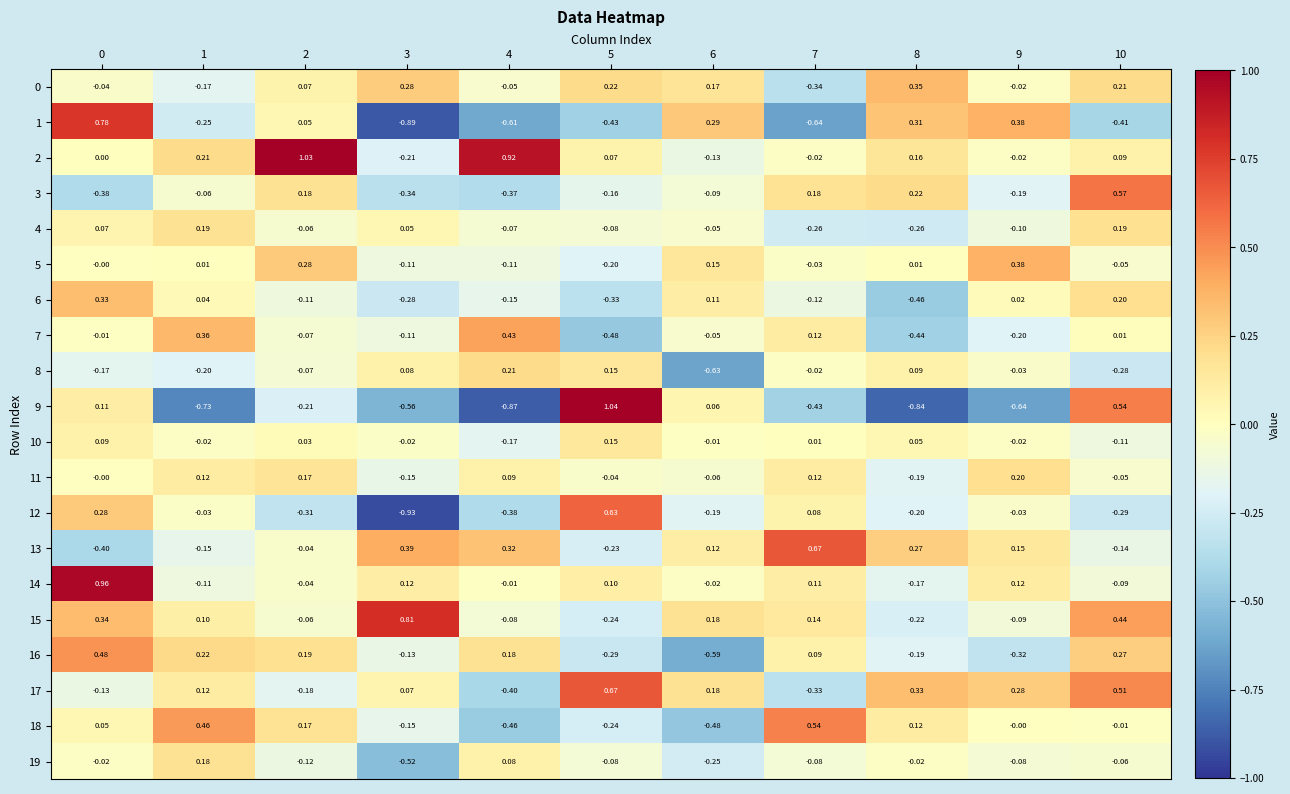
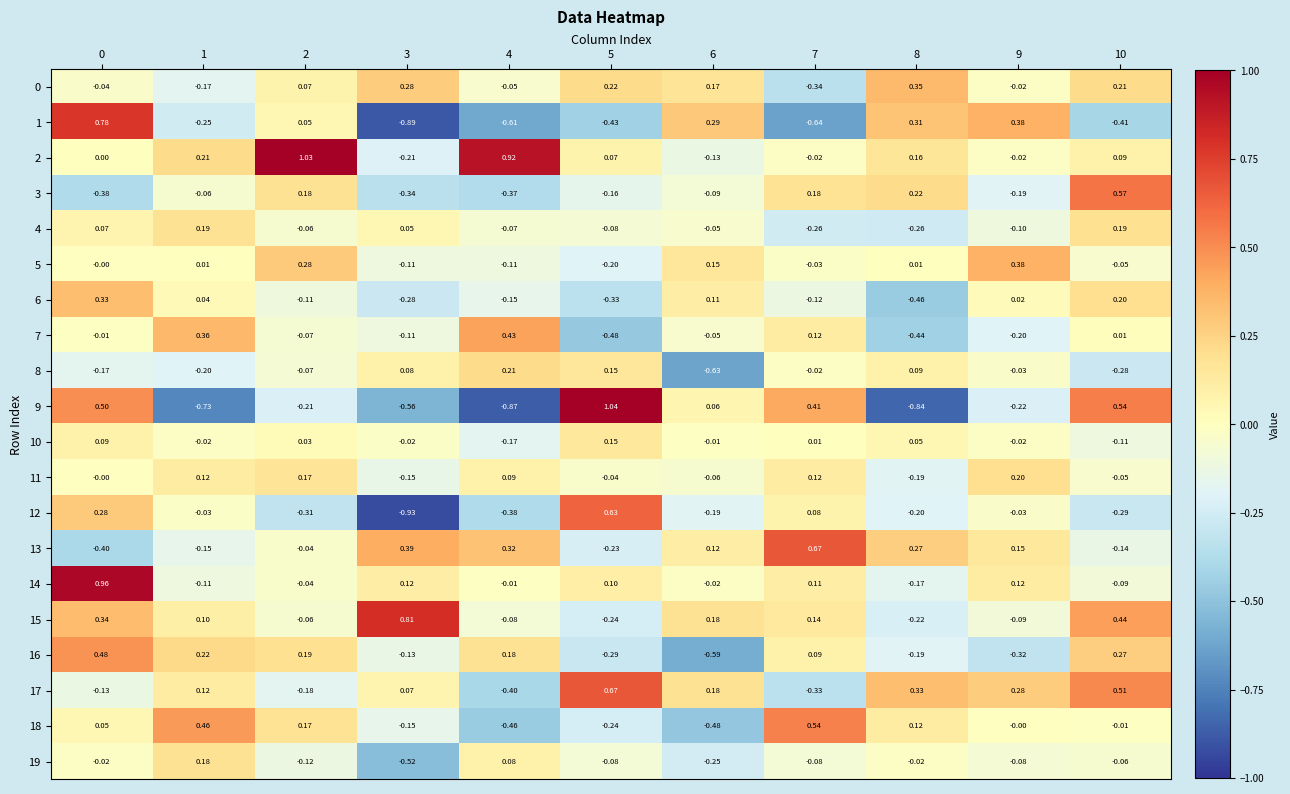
  {
    "9": {
-     "0": 0.11,
+     "0": 0.50,
      "1": -0.73,
      "2": -0.21,
      "3": -0.56,
      "4": -0.87,
      "5": 1.04,
      "6": 0.06,
-     "7": -0.43,
+     "7": 0.41,
      "8": -0.84,
-     "9": -0.64,
+     "9": -0.22,
      "10": 0.54
    }
  }
